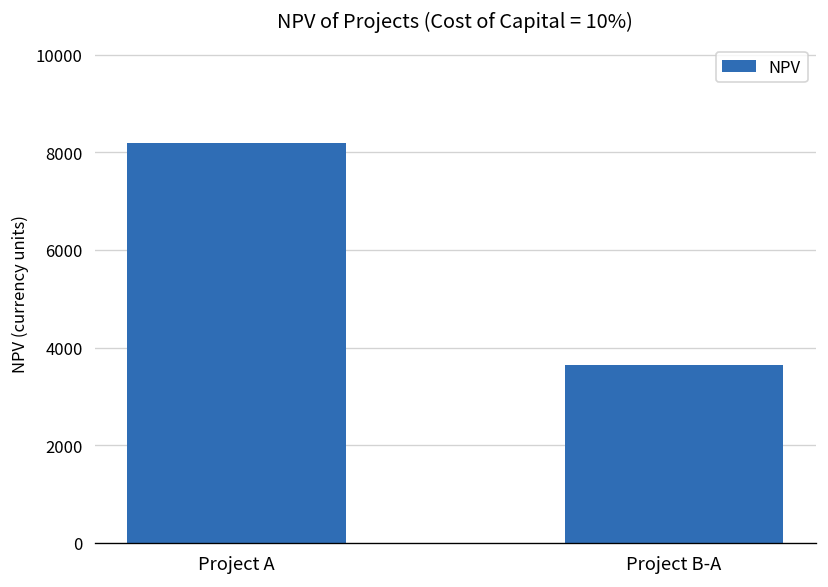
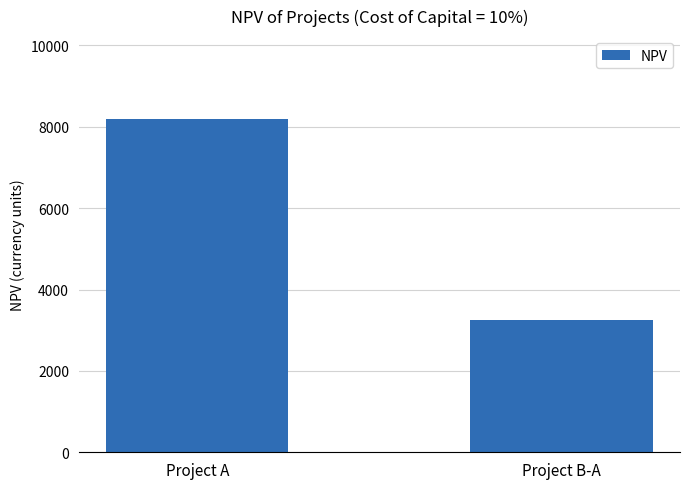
  {
    "Project A": 8200,
-   "Project B-A": 3600
+   "Project B-A": 3300
  }
